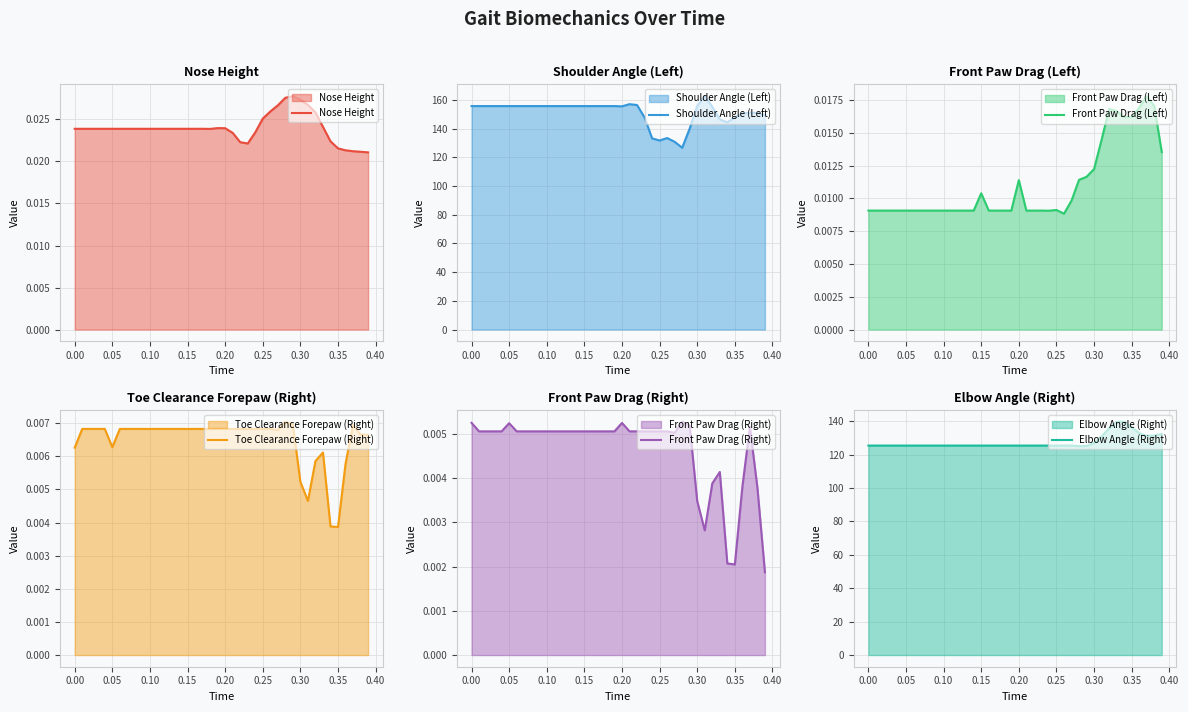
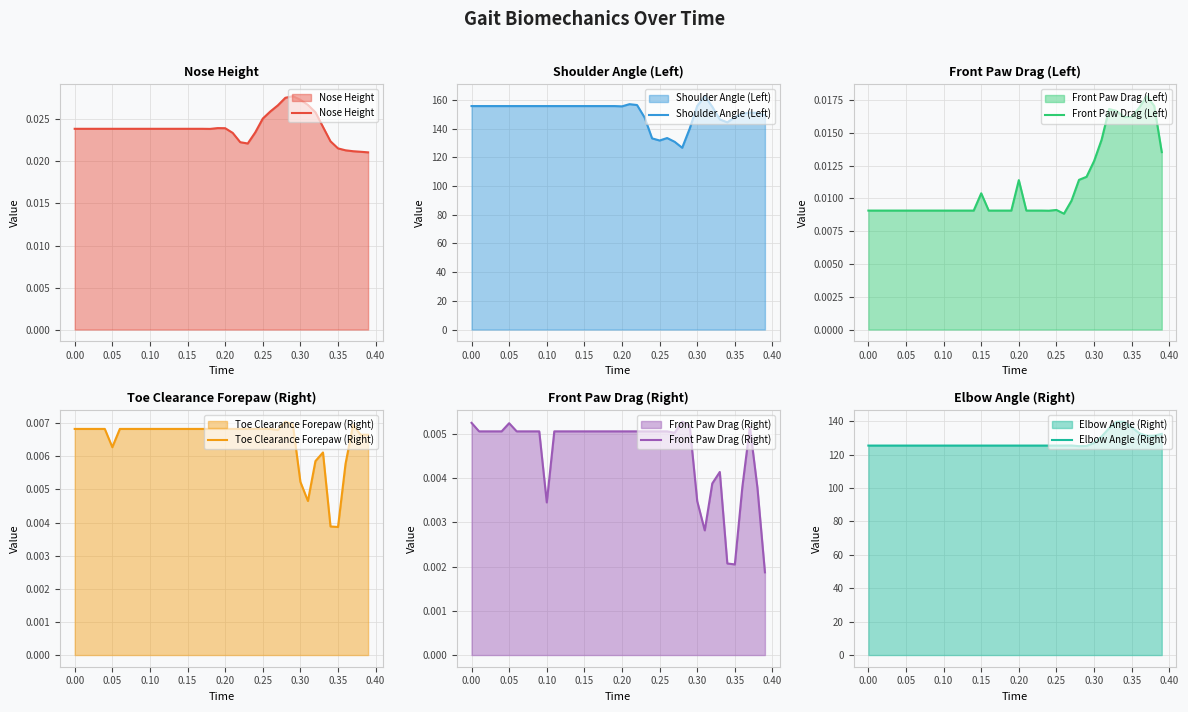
  {
    "Nose Height": {
      "0.00": 0.024,
      "0.05": 0.024,
      "0.10": 0.024,
      "0.15": 0.024,
      "0.20": 0.024,
      "0.25": 0.025,
      "0.35": 0.022
    },
    "Shoulder Angle (Left)": {
      "0.00": 156,
      "0.05": 156,
      "0.10": 156,
      "0.15": 156,
      "0.20": 155,
      "0.25": 132
    },
    "Front Paw Drag (Left)": {
      "0.00": 0.0091,
      "0.05": 0.0091,
      "0.10": 0.0091,
      "0.15": 0.0104,
      "0.20": 0.0114,
      "0.25": 0.0091,
-     "0.30": 0.0122
+     "0.30": 0.0128
    },
    "Toe Clearance Forepaw (Right)": {
-     "0.00": 0.0063,
+     "0.00": 0.0068,
      "0.05": 0.0063,
      "0.10": 0.0068,
      "0.15": 0.0068,
      "0.30": 0.0052,
      "0.35": 0.0039
    },
    "Front Paw Drag (Right)": {
      "0.00": 0.0052,
      "0.05": 0.0052,
-     "0.10": 0.0051,
+     "0.10": 0.0035,
      "0.15": 0.0051,
-     "0.20": 0.0052,
+     "0.20": 0.0051,
      "0.30": 0.0035,
      "0.35": 0.0020
    },
    "Elbow Angle (Right)": {
      "0.00": 125,
      "0.05": 125,
      "0.10": 125,
      "0.15": 125,
      "0.20": 125
    }
  }
